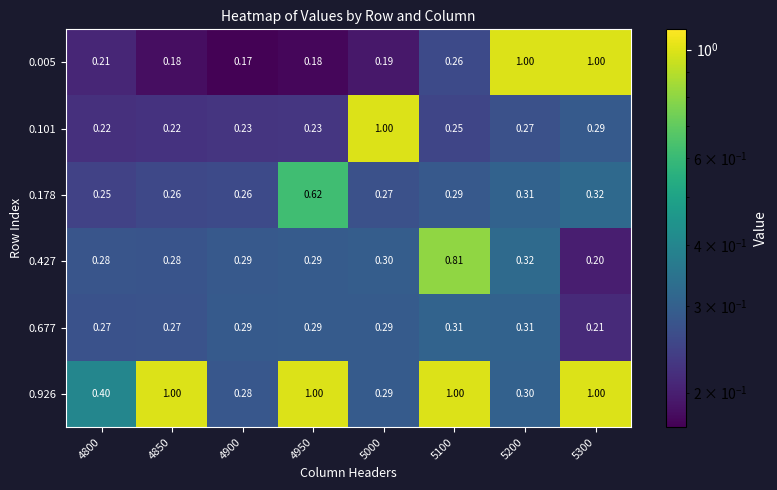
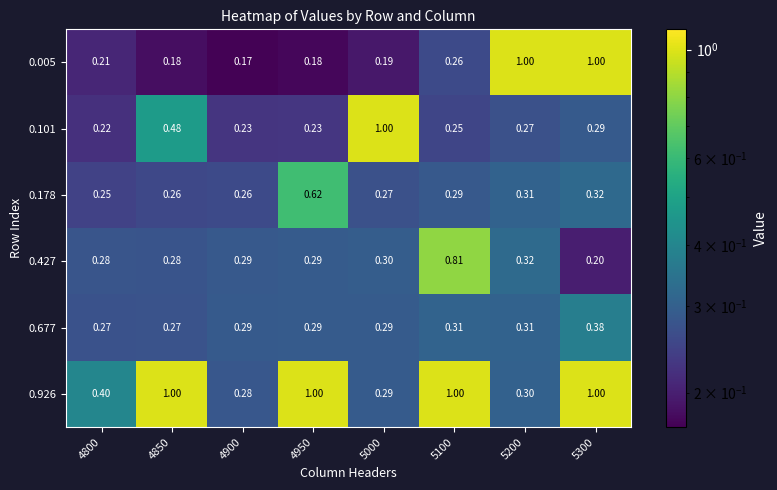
  {
    "0.005": {
      "4800": 0.21,
      "4850": 0.18,
      "4900": 0.17,
      "4950": 0.18,
      "5000": 0.19,
      "5100": 0.26,
      "5200": 1.00,
      "5300": 1.00
    },
    "0.101": {
      "4800": 0.22,
-     "4850": 0.22,
+     "4850": 0.48,
      "4900": 0.23,
      "4950": 0.23,
      "5000": 1.00,
      "5100": 0.25,
      "5200": 0.27,
      "5300": 0.29
    },
    "0.178": {
      "4800": 0.25,
      "4850": 0.26,
      "4900": 0.26,
      "4950": 0.62,
      "5000": 0.27,
      "5100": 0.29,
      "5200": 0.31,
      "5300": 0.32
    },
    "0.427": {
      "4800": 0.28,
      "4850": 0.28,
      "4900": 0.29,
      "4950": 0.29,
      "5000": 0.30,
      "5100": 0.81,
      "5200": 0.32,
      "5300": 0.20
    },
    "0.677": {
      "4800": 0.27,
      "4850": 0.27,
      "4900": 0.29,
      "4950": 0.29,
      "5000": 0.29,
      "5100": 0.31,
      "5200": 0.31,
-     "5300": 0.21
+     "5300": 0.38
    },
    "0.926": {
      "4800": 0.40,
      "4850": 1.00,
      "4900": 0.28,
      "4950": 1.00,
      "5000": 0.29,
      "5100": 1.00,
      "5200": 0.30,
      "5300": 1.00
    }
  }
